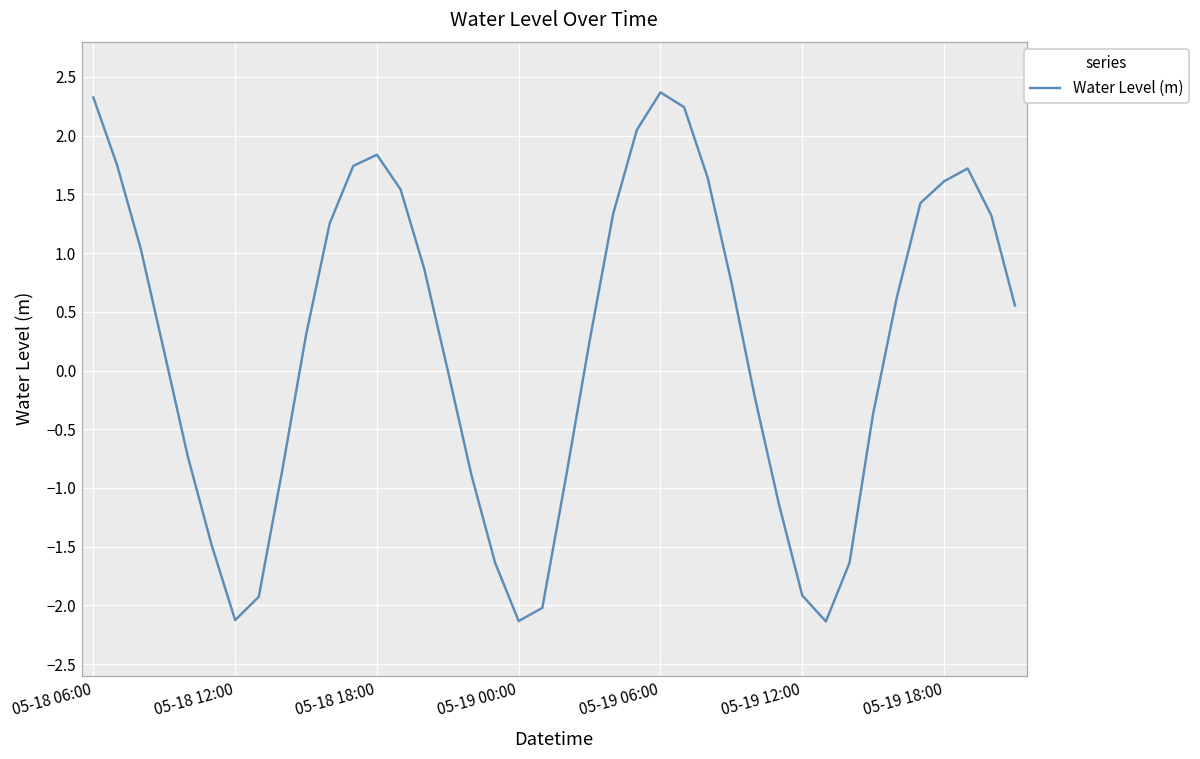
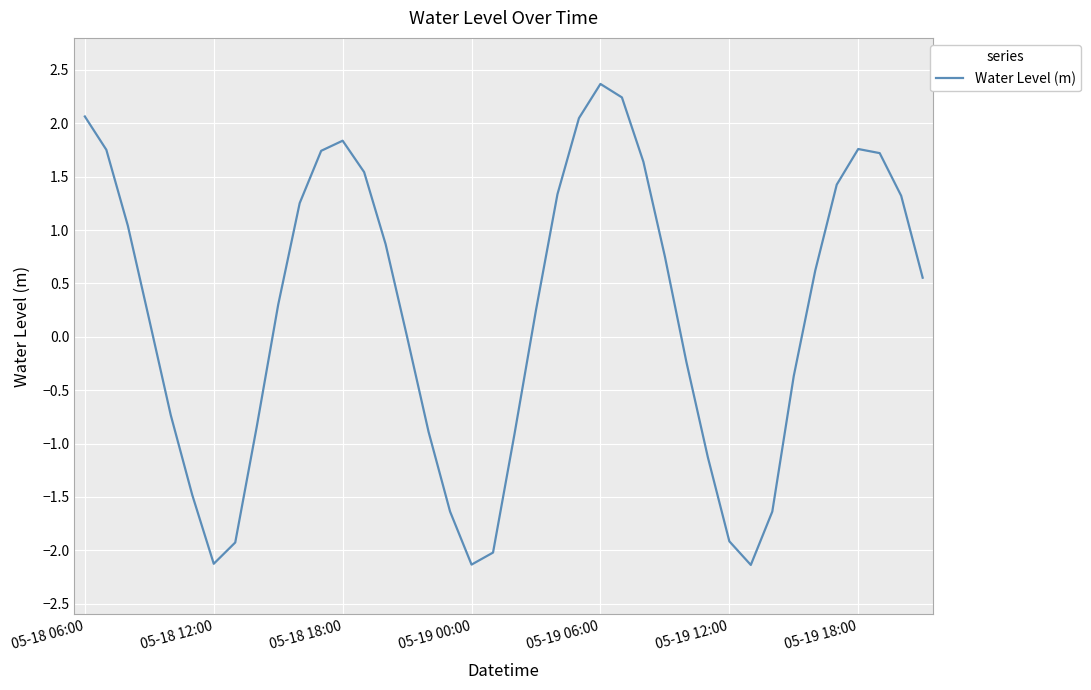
  {
-   "05-18 06:00": 2.33,
+   "05-18 06:00": 2.06,
    "05-18 12:00": -2.13,
    "05-18 18:00": 1.84,
    "05-19 00:00": -2.13,
    "05-19 06:00": 2.37,
    "05-19 12:00": -1.92,
-   "05-19 18:00": 1.61
+   "05-19 18:00": 1.76
  }
